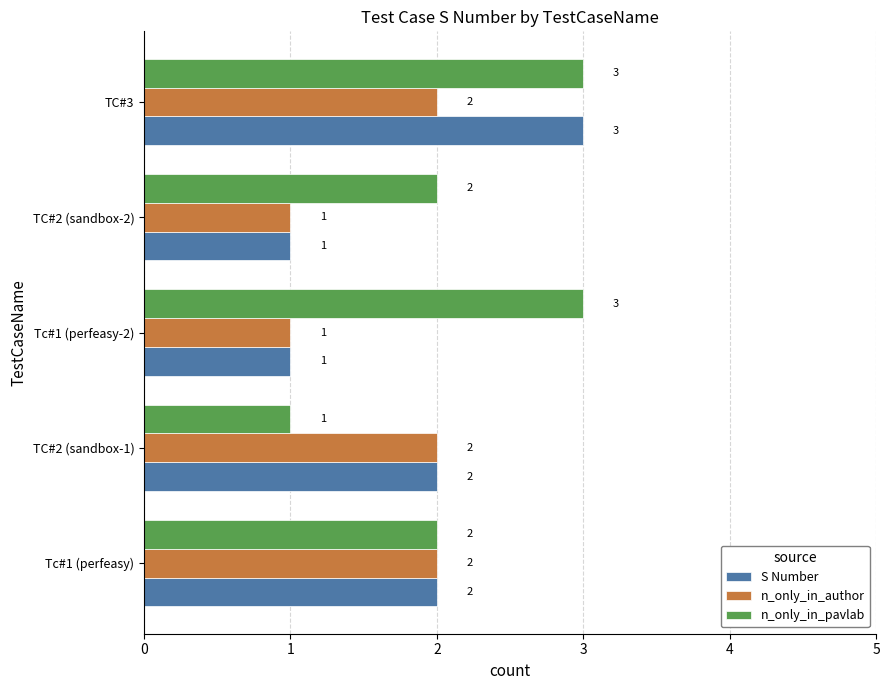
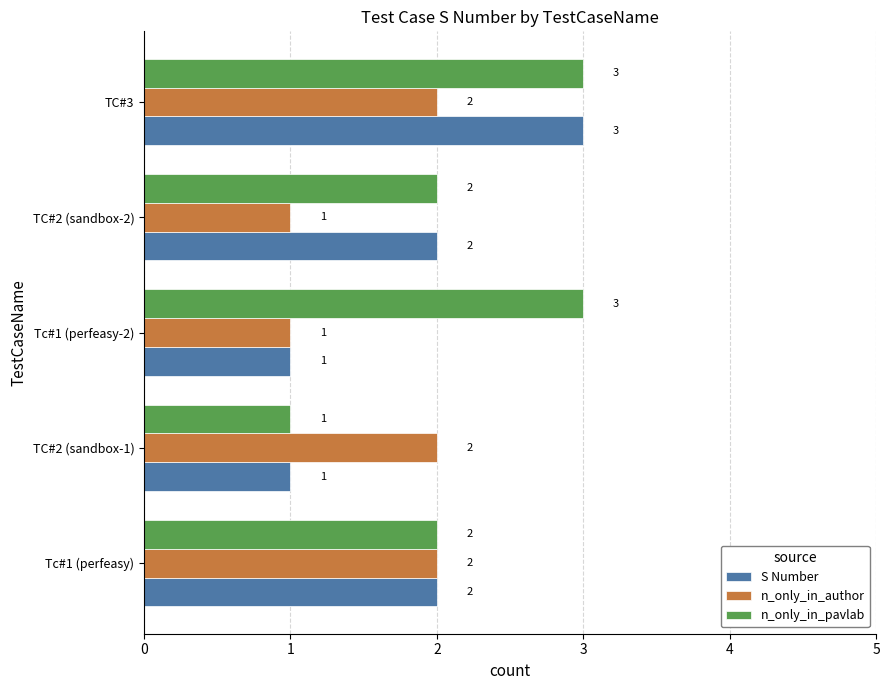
  {
    "S Number": {
-     "TC#2 (sandbox-2)": 1,
-     "TC#2 (sandbox-1)": 2
+     "TC#2 (sandbox-2)": 2,
+     "TC#2 (sandbox-1)": 1
    }
  }
